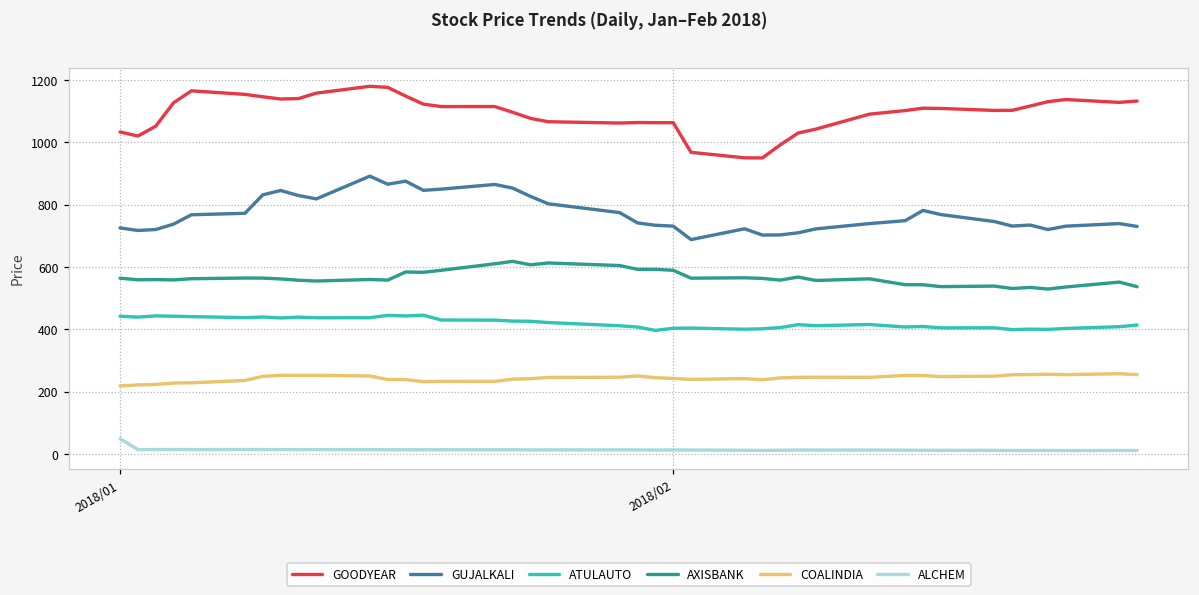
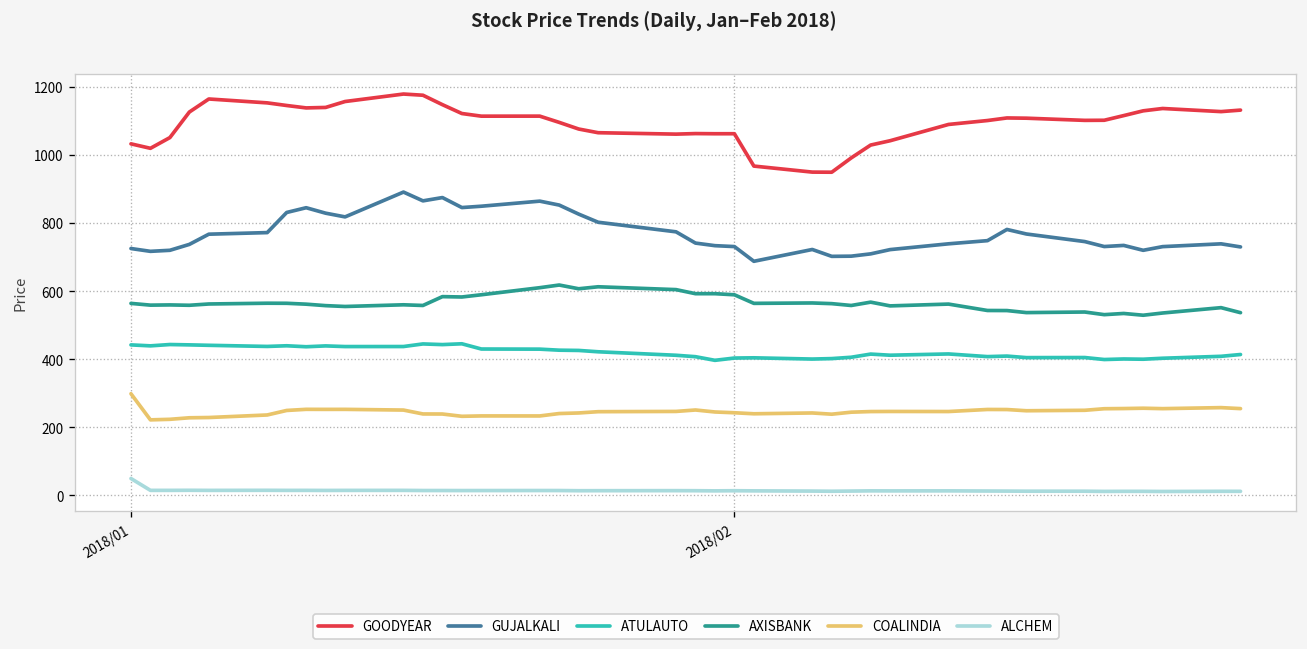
  {
    "GOODYEAR": {
      "2018/01": 1030,
      "2018/02": 1060
    },
    "COALINDIA": {
-     "2018/01": 220,
+     "2018/01": 300,
      "2018/02": 240
    },
    "ALCHEM": {
      "2018/01": 50,
      "2018/02": 10
    }
  }
